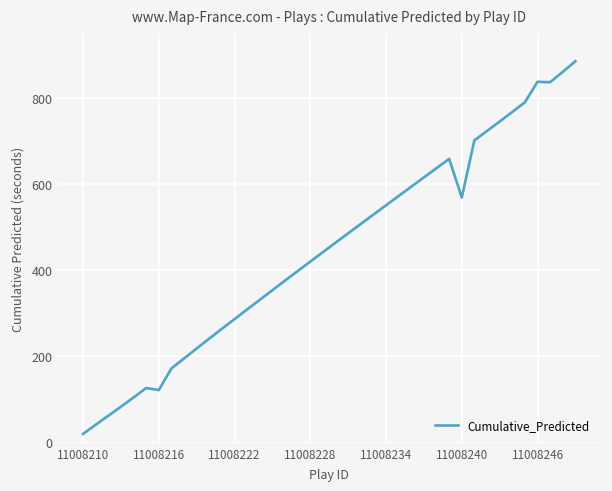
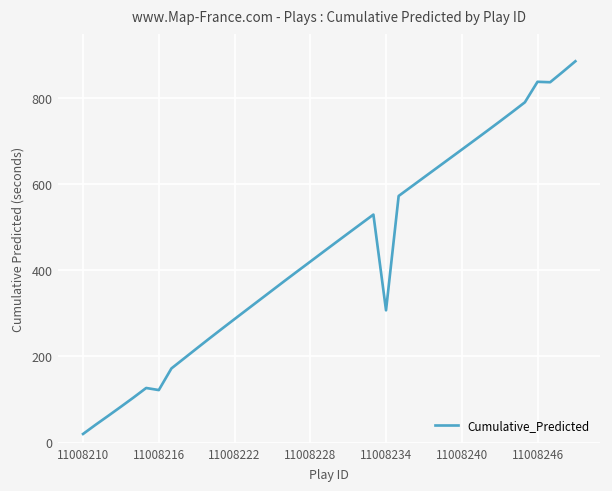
  {
    "11008210": 20,
    "11008216": 120,
    "11008222": 290,
    "11008228": 420,
-   "11008234": 550,
-   "11008240": 570,
+   "11008234": 310,
+   "11008240": 680,
    "11008246": 840
  }
